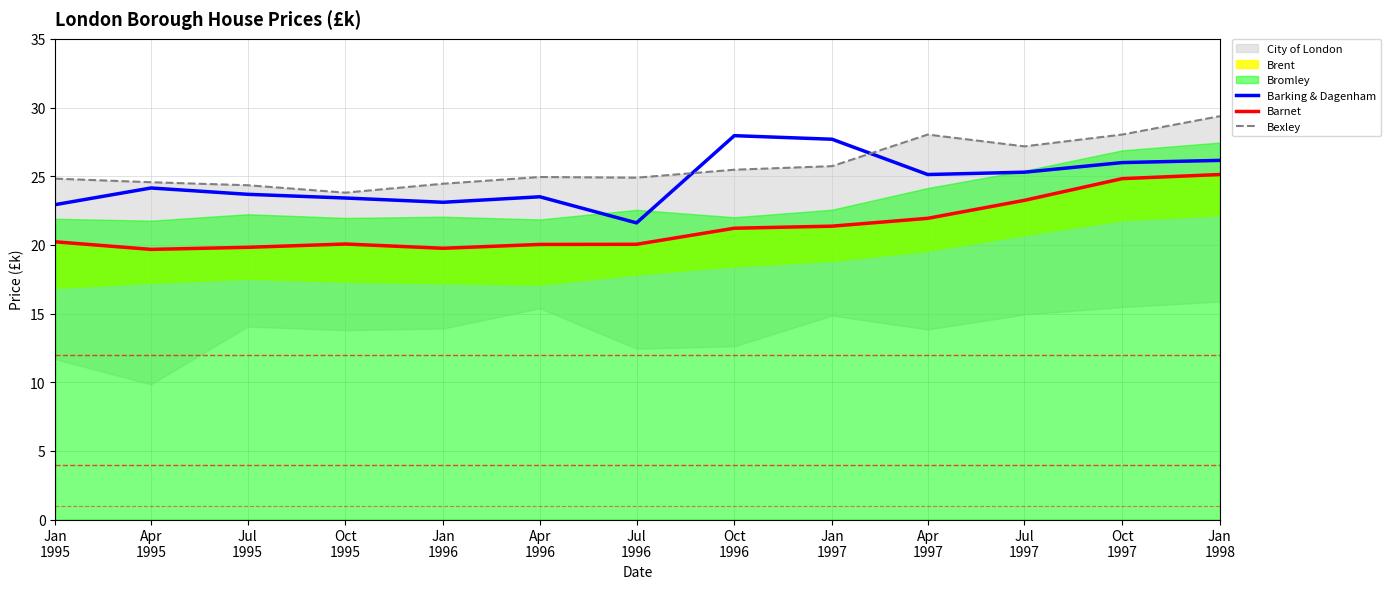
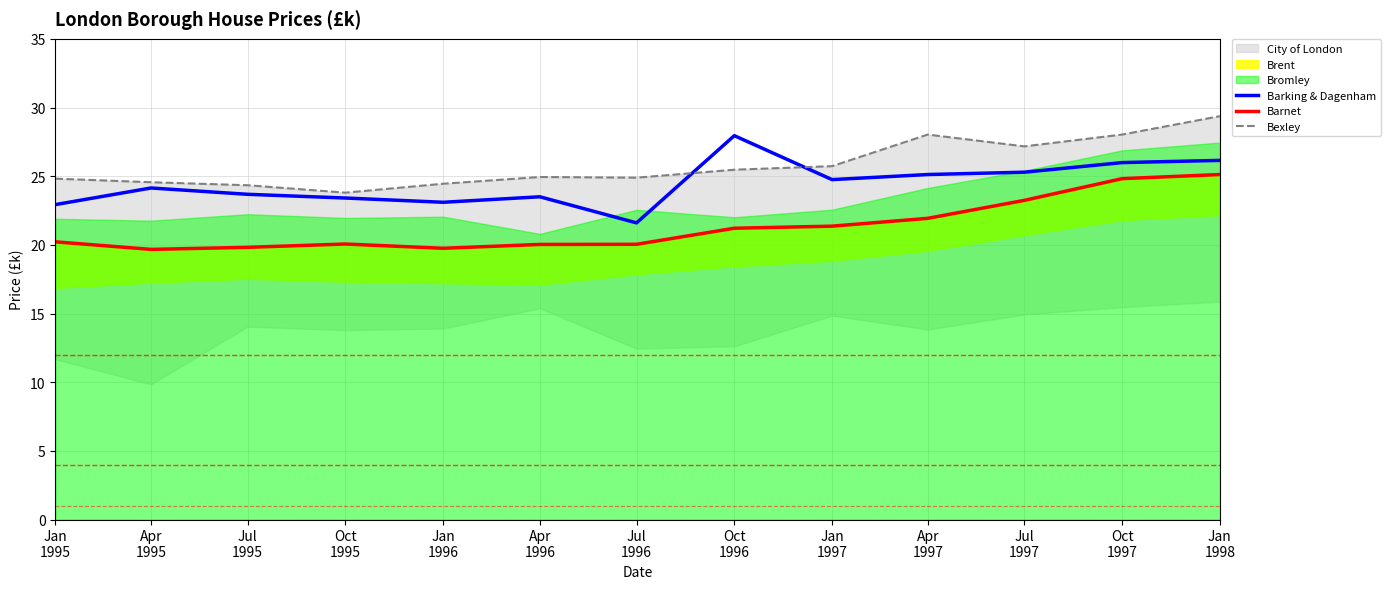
  {
    "Barking & Dagenham": {
      "Jan 1995": 22.9,
      "Apr 1995": 24.1,
      "Jul 1995": 23.7,
      "Oct 1995": 23.4,
      "Jan 1996": 23.1,
      "Apr 1996": 23.5,
      "Jul 1996": 21.6,
      "Oct 1996": 28.0,
-     "Jan 1997": 27.7,
+     "Jan 1997": 24.8,
      "Apr 1997": 25.1,
      "Oct 1997": 26.0,
      "Jan 1998": 26.2
    },
    "Brent": {
      "Jan 1995": 20.2,
      "Apr 1995": 19.7,
      "Jul 1995": 19.8,
      "Oct 1995": 20.1,
      "Jan 1996": 19.8,
      "Apr 1996": 20.0,
      "Jul 1996": 20.0,
      "Oct 1996": 21.2,
      "Jan 1997": 21.4,
      "Apr 1997": 21.9,
      "Jul 1997": 23.2,
      "Oct 1997": 24.8,
      "Jan 1998": 25.1
    },
    "City of London": {
      "Jan 1995": 24.8,
      "Apr 1995": 24.6,
      "Jul 1995": 24.3,
      "Oct 1995": 23.8,
      "Jan 1996": 24.5,
      "Apr 1996": 24.9,
      "Jul 1996": 24.9,
      "Oct 1996": 25.5,
      "Jan 1997": 25.7,
      "Apr 1997": 28.0,
      "Jul 1997": 27.2,
      "Oct 1997": 28.0,
      "Jan 1998": 29.4
    },
    "Bromley": {
      "Jan 1995": 21.9,
      "Apr 1995": 21.8,
      "Jul 1995": 22.2,
      "Oct 1995": 22.0,
      "Jan 1996": 22.1,
-     "Apr 1996": 21.9,
+     "Apr 1996": 20.8,
      "Jul 1996": 22.6,
      "Oct 1996": 22.0,
      "Jan 1997": 22.6,
      "Apr 1997": 24.1,
      "Oct 1997": 26.9,
      "Jan 1998": 27.5
    }
  }
